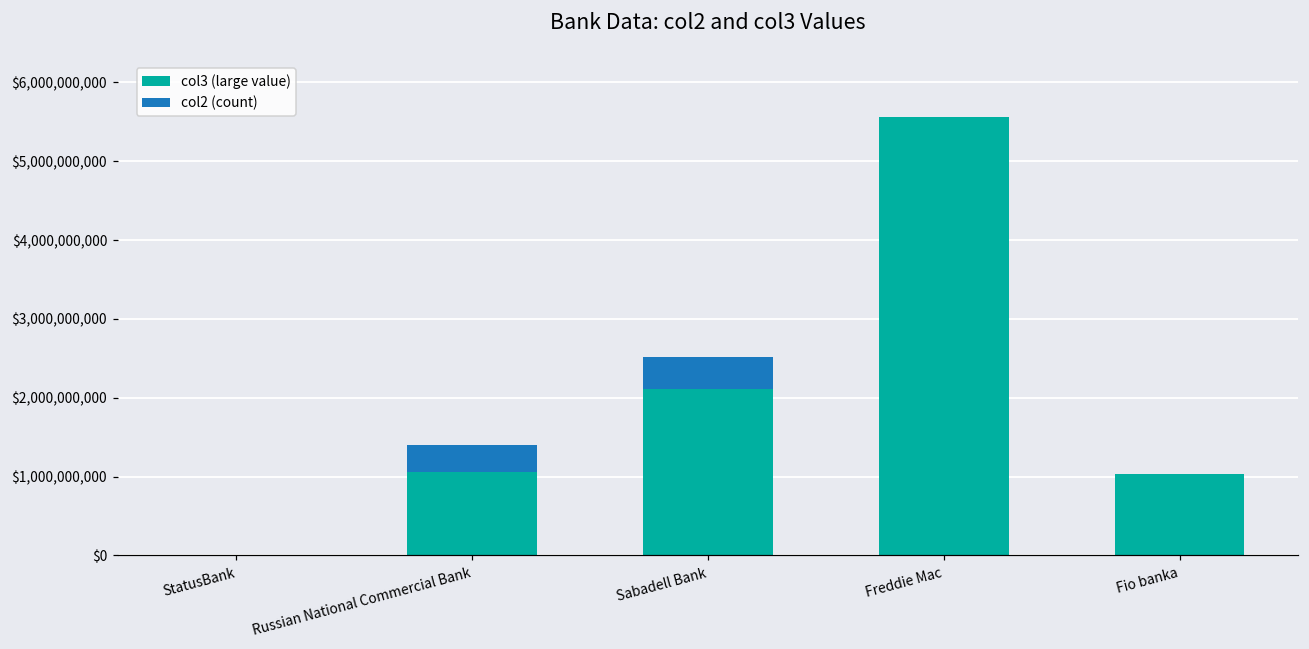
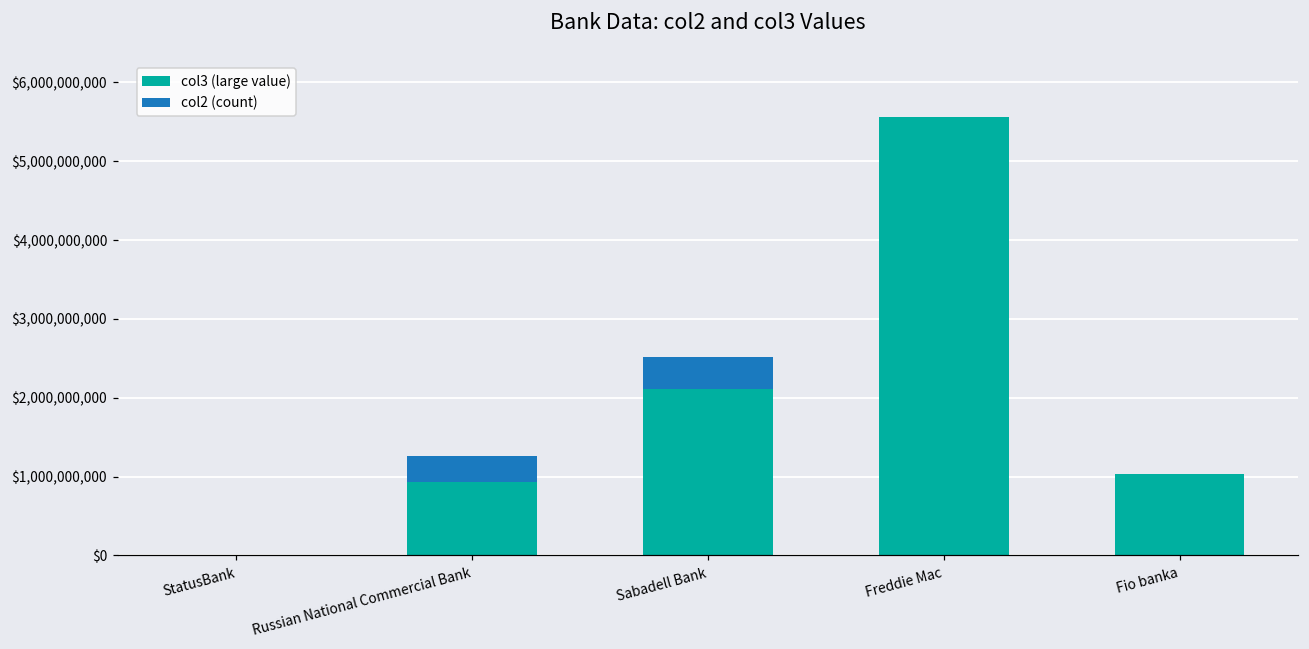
  {
    "col3 (large value)": {
-     "Russian National Commercial Bank": "$1,100,000,000",
+     "Russian National Commercial Bank": "$900,000,000",
      "Sabadell Bank": "$2,100,000,000",
      "Freddie Mac": "$5,600,000,000",
      "Fio banka": "$1,000,000,000"
    },
    "col2 (count)": {
      "Russian National Commercial Bank": "$300,000,000",
      "Sabadell Bank": "$400,000,000"
    }
  }
